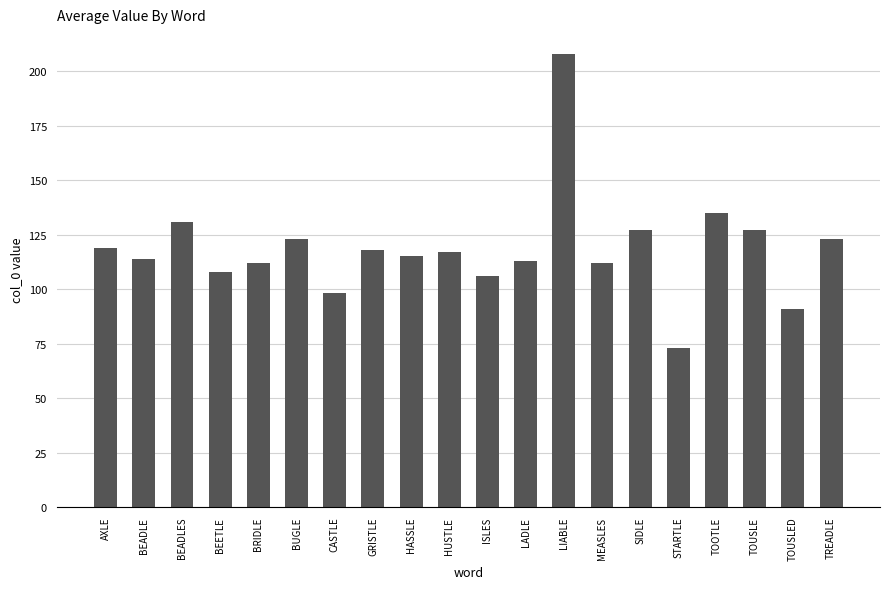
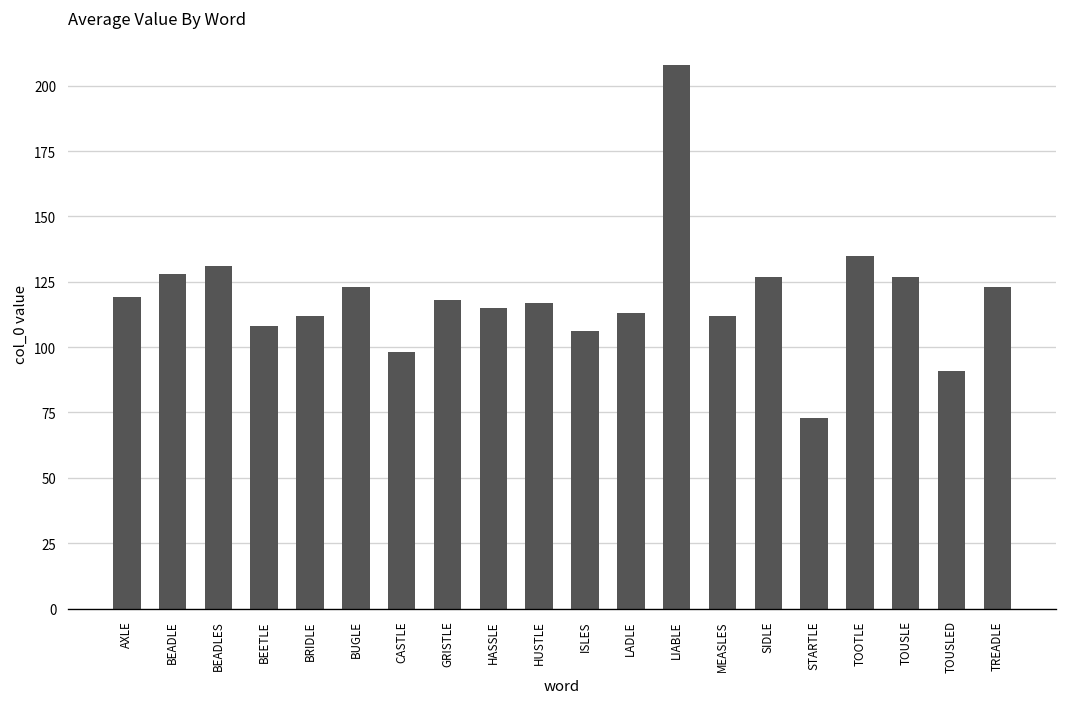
  {
    "AXLE": 119,
-   "BEADLE": 114,
+   "BEADLE": 128,
    "BEADLES": 131,
    "BEETLE": 108,
    "BRIDLE": 112,
    "BUGLE": 123,
    "CASTLE": 98,
    "GRISTLE": 118,
    "HASSLE": 115,
    "HUSTLE": 117,
    "ISLES": 106,
    "LADLE": 113,
    "LIABLE": 208,
    "MEASLES": 112,
    "SIDLE": 127,
    "STARTLE": 73,
    "TOOTLE": 135,
    "TOUSLE": 127,
    "TOUSLED": 91,
    "TREADLE": 123
  }
